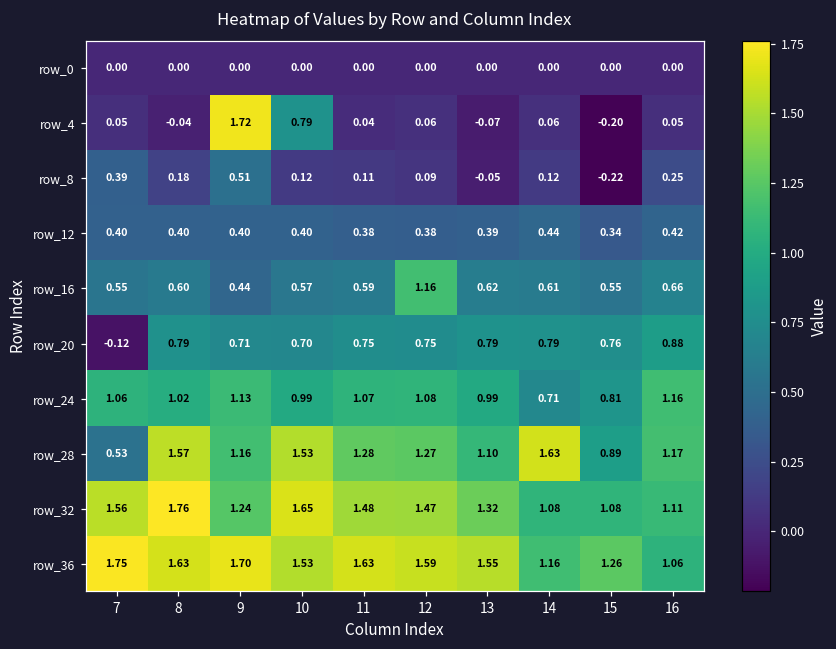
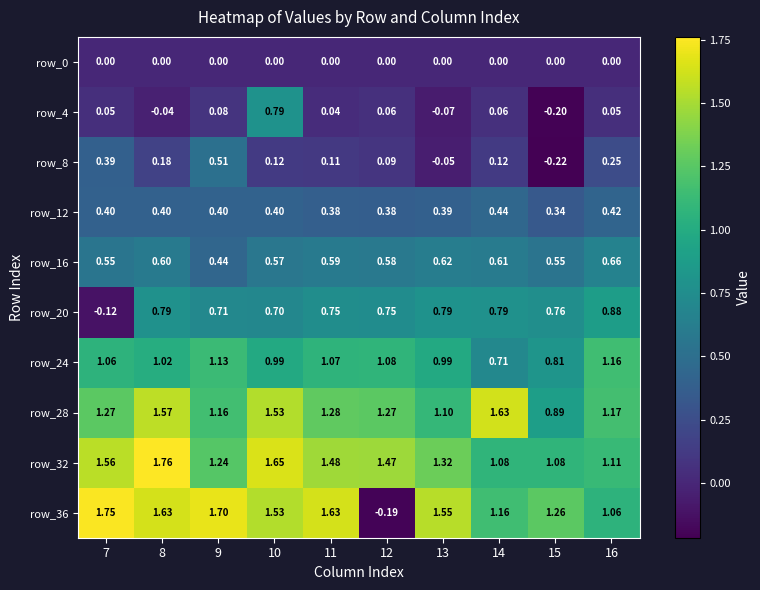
  {
    "row_0": {
      "7": 0.00,
      "8": 0.00,
      "9": 0.00,
      "10": 0.00,
      "11": 0.00,
      "12": 0.00,
      "13": 0.00,
      "14": 0.00,
      "15": 0.00,
      "16": 0.00
    },
    "row_4": {
      "7": 0.05,
      "8": -0.04,
-     "9": 1.72,
+     "9": 0.08,
      "10": 0.79,
      "11": 0.04,
      "12": 0.06,
      "13": -0.07,
      "14": 0.06,
      "15": -0.20,
      "16": 0.05
    },
    "row_8": {
      "7": 0.39,
      "8": 0.18,
      "9": 0.51,
      "10": 0.12,
      "11": 0.11,
      "12": 0.09,
      "13": -0.05,
      "14": 0.12,
      "15": -0.22,
      "16": 0.25
    },
    "row_12": {
      "7": 0.40,
      "8": 0.40,
      "9": 0.40,
      "10": 0.40,
      "11": 0.38,
      "12": 0.38,
      "13": 0.39,
      "14": 0.44,
      "15": 0.34,
      "16": 0.42
    },
    "row_16": {
      "7": 0.55,
      "8": 0.60,
      "9": 0.44,
      "10": 0.57,
      "11": 0.59,
-     "12": 1.16,
+     "12": 0.58,
      "13": 0.62,
      "14": 0.61,
      "15": 0.55,
      "16": 0.66
    },
    "row_20": {
      "7": -0.12,
      "8": 0.79,
      "9": 0.71,
      "10": 0.70,
      "11": 0.75,
      "12": 0.75,
      "13": 0.79,
      "14": 0.79,
      "15": 0.76,
      "16": 0.88
    },
    "row_24": {
      "7": 1.06,
      "8": 1.02,
      "9": 1.13,
      "10": 0.99,
      "11": 1.07,
      "12": 1.08,
      "13": 0.99,
      "14": 0.71,
      "15": 0.81,
      "16": 1.16
    },
    "row_28": {
-     "7": 0.53,
+     "7": 1.27,
      "8": 1.57,
      "9": 1.16,
      "10": 1.53,
      "11": 1.28,
      "12": 1.27,
      "13": 1.10,
      "14": 1.63,
      "15": 0.89,
      "16": 1.17
    },
    "row_32": {
      "7": 1.56,
      "8": 1.76,
      "9": 1.24,
      "10": 1.65,
      "11": 1.48,
      "12": 1.47,
      "13": 1.32,
      "14": 1.08,
      "15": 1.08,
      "16": 1.11
    },
    "row_36": {
      "7": 1.75,
      "8": 1.63,
      "9": 1.70,
      "10": 1.53,
      "11": 1.63,
-     "12": 1.59,
+     "12": -0.19,
      "13": 1.55,
      "14": 1.16,
      "15": 1.26,
      "16": 1.06
    }
  }
